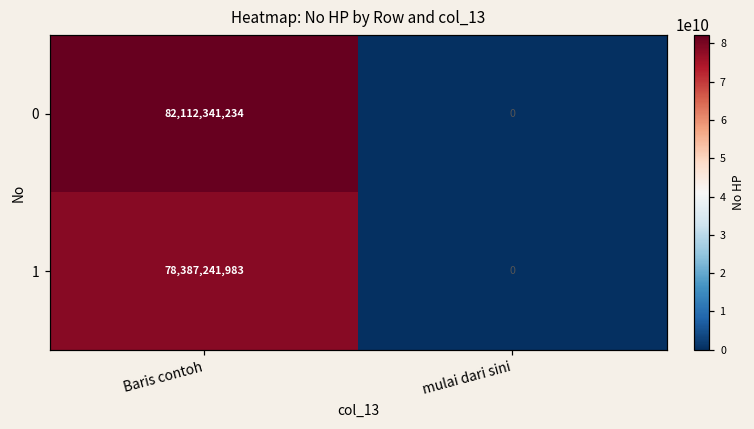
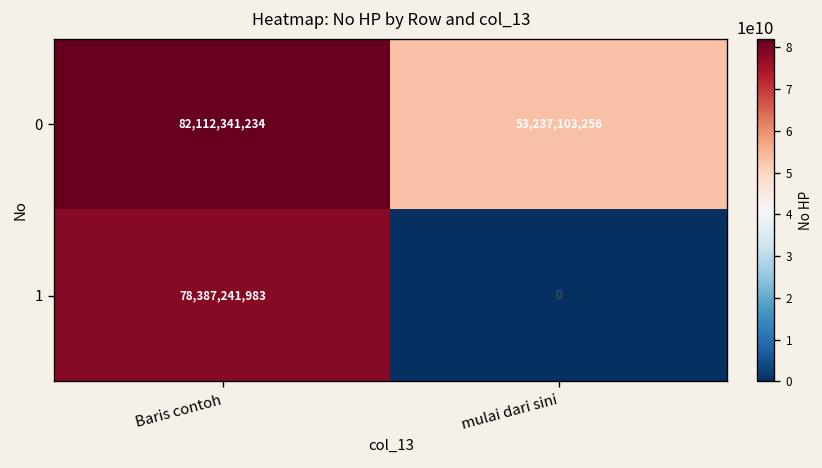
  {
    "0": {
      "Baris contoh": "82,112,341,234",
-     "mulai dari sini": "0"
+     "mulai dari sini": "53,237,103,256"
    },
    "1": {
      "Baris contoh": "78,387,241,983",
      "mulai dari sini": "0"
    }
  }
